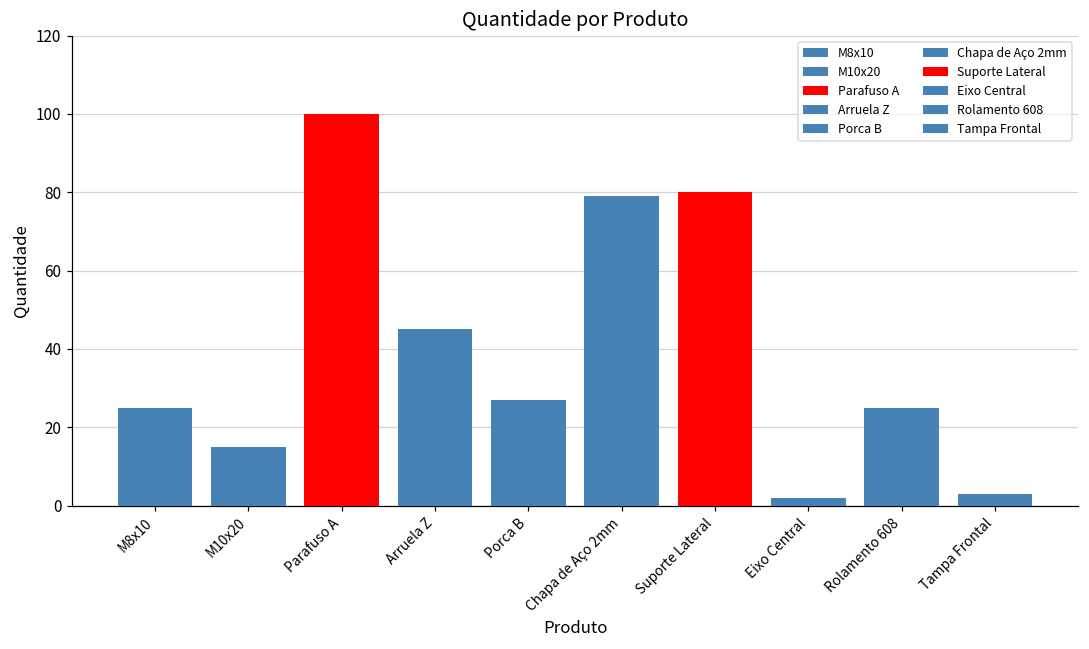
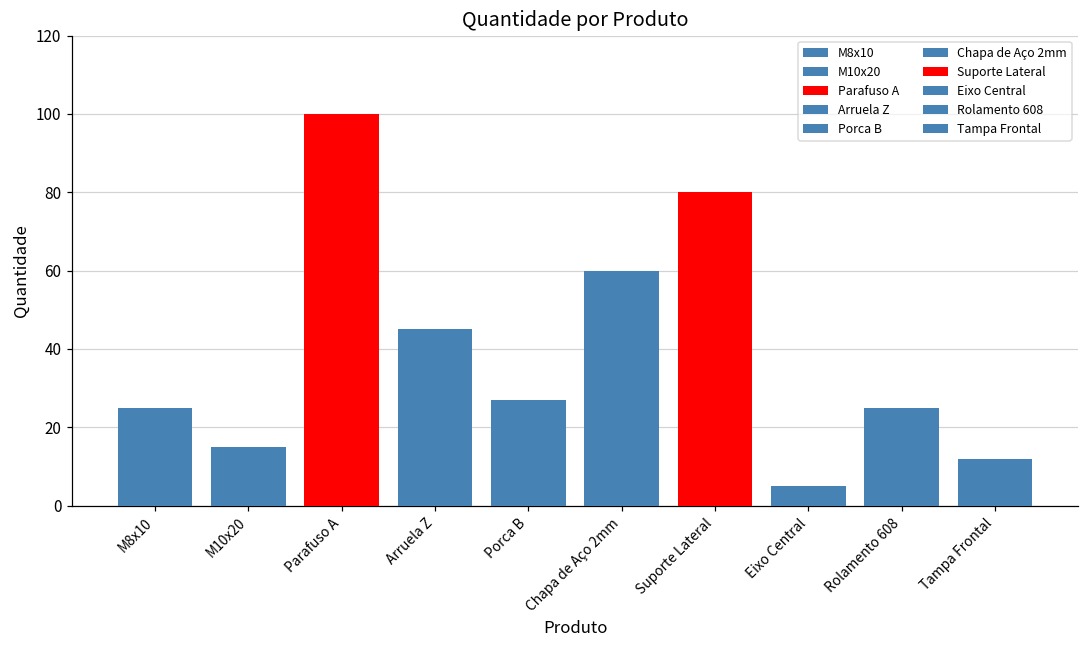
  {
    "M8x10": 25,
    "M10x20": 15,
    "Parafuso A": 100,
    "Arruela Z": 45,
    "Porca B": 27,
-   "Chapa de Aço 2mm": 79,
+   "Chapa de Aço 2mm": 60,
    "Suporte Lateral": 80,
-   "Eixo Central": 2,
+   "Eixo Central": 5,
    "Rolamento 608": 25,
-   "Tampa Frontal": 3
+   "Tampa Frontal": 12
  }
